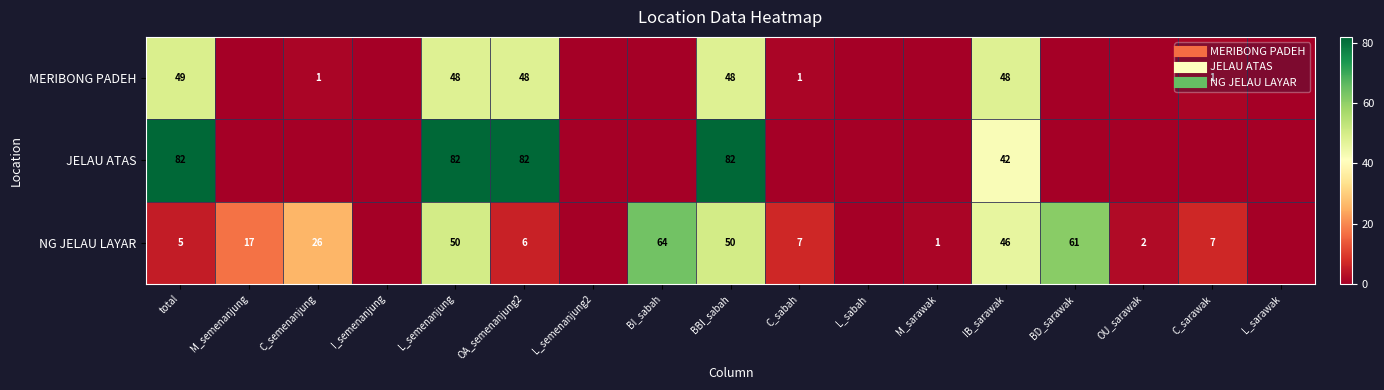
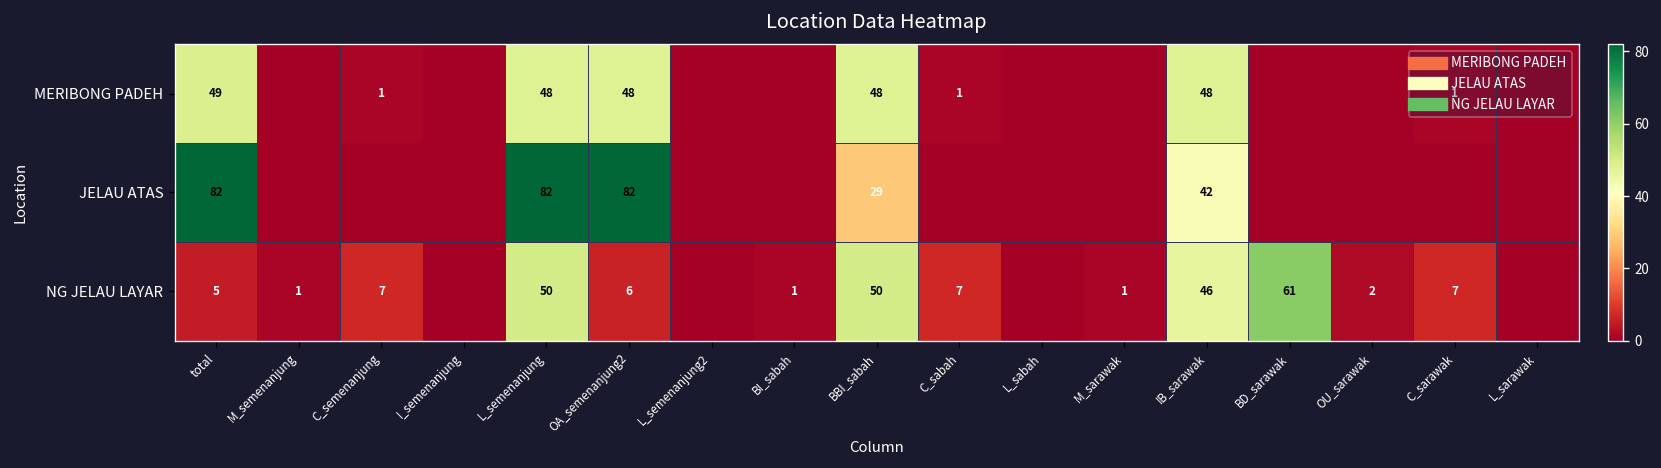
  {
    "MERIBONG PADEH": {
      "total": 49,
      "C_semenanjung": 1,
      "L_semenanjung": 48,
      "OA_semenanjung2": 48,
      "BBI_sabah": 48,
      "C_sabah": 1,
      "IB_sarawak": 48
    },
    "JELAU ATAS": {
      "total": 82,
      "L_semenanjung": 82,
      "OA_semenanjung2": 82,
-     "BBI_sabah": 82,
+     "BBI_sabah": 29,
      "IB_sarawak": 42
    },
    "NG JELAU LAYAR": {
      "total": 5,
-     "M_semenanjung": 17,
-     "C_semenanjung": 26,
+     "M_semenanjung": 1,
+     "C_semenanjung": 7,
      "L_semenanjung": 50,
      "OA_semenanjung2": 6,
-     "BI_sabah": 64,
+     "BI_sabah": 1,
      "BBI_sabah": 50,
      "C_sabah": 7,
      "M_sarawak": 1,
      "IB_sarawak": 46,
      "BD_sarawak": 61,
      "OU_sarawak": 2,
      "C_sarawak": 7
    }
  }
